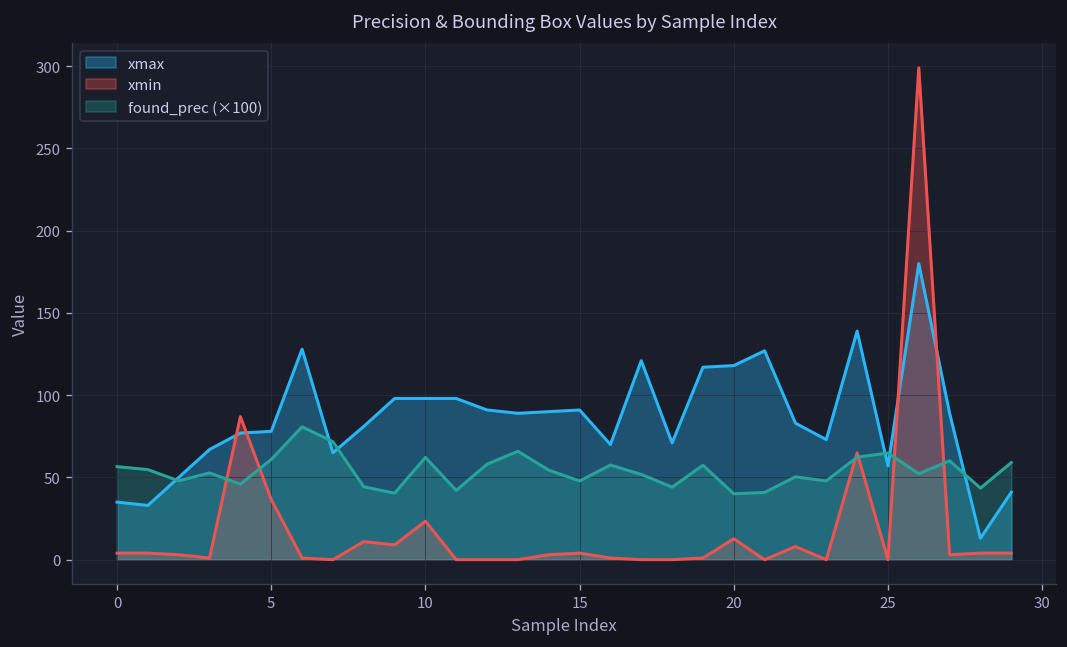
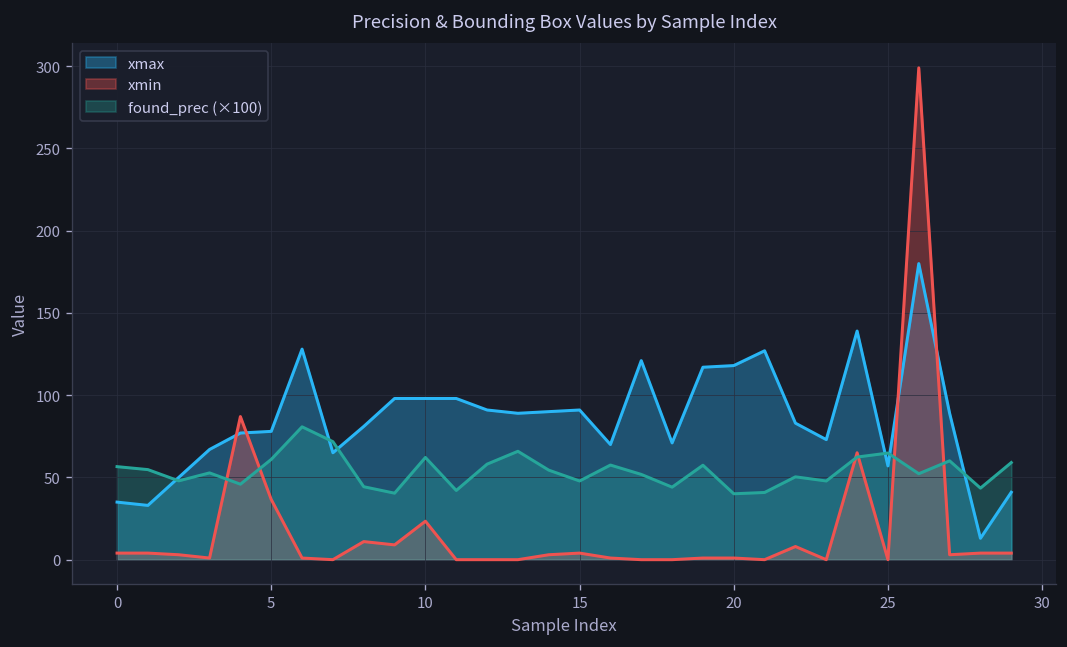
  {
    "xmin": {
      "0": 4,
      "5": 37,
      "10": 23,
      "15": 4,
-     "20": 13,
+     "20": 1,
      "25": 0
    }
  }
